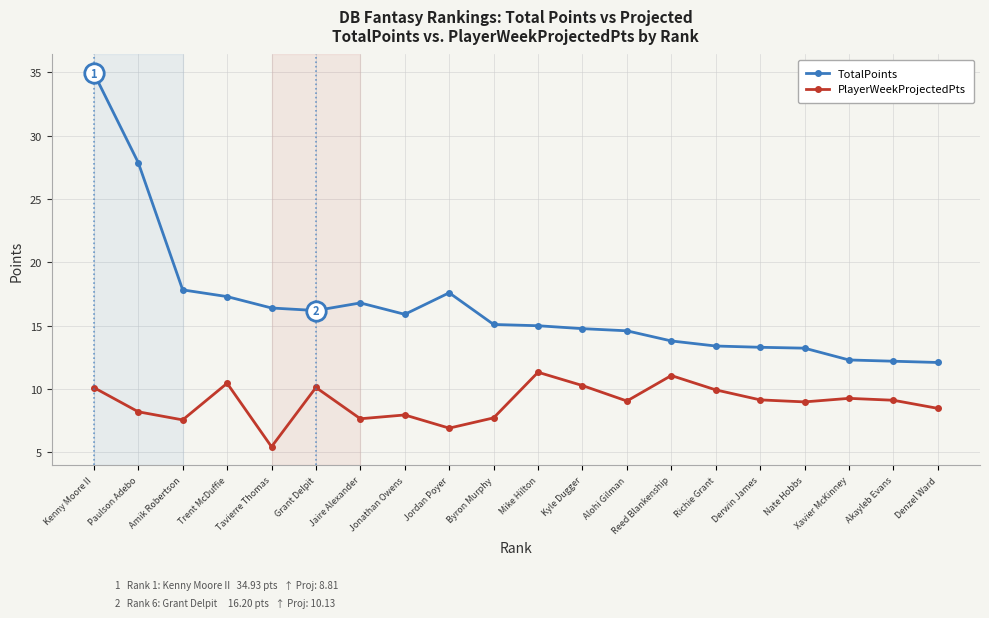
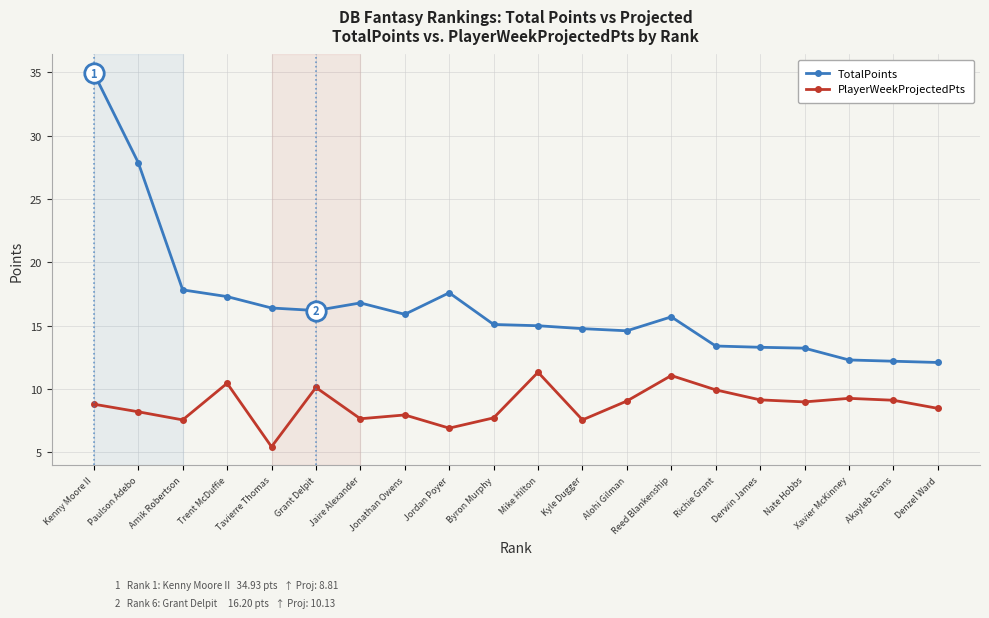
  {
    "TotalPoints": {
      "Paulson Adebo": 27.9,
      "Amik Robertson": 17.8,
      "Trent McDuffie": 17.3,
      "Tavierre Thomas": 16.4,
      "Jaire Alexander": 16.8,
      "Jonathan Owens": 15.9,
      "Jordan Poyer": 17.6,
      "Byron Murphy": 15.1,
      "Mike Hilton": 15.0,
      "Kyle Dugger": 14.8,
      "Alohi Gilman": 14.6,
-     "Reed Blankenship": 13.8,
+     "Reed Blankenship": 15.7,
      "Richie Grant": 13.4,
      "Derwin James": 13.3,
      "Nate Hobbs": 13.2,
      "Xavier McKinney": 12.3,
      "Akayleb Evans": 12.2,
      "Denzel Ward": 12.1
    },
    "PlayerWeekProjectedPts": {
-     "Kenny Moore II": 10.1,
+     "Kenny Moore II": 8.8,
      "Paulson Adebo": 8.2,
      "Amik Robertson": 7.6,
      "Trent McDuffie": 10.5,
      "Tavierre Thomas": 5.5,
      "Grant Delpit": 10.1,
      "Jaire Alexander": 7.7,
      "Jonathan Owens": 8.0,
      "Jordan Poyer": 6.9,
      "Byron Murphy": 7.7,
      "Mike Hilton": 11.3,
-     "Kyle Dugger": 10.3,
+     "Kyle Dugger": 7.6,
      "Alohi Gilman": 9.1,
      "Reed Blankenship": 11.1,
      "Richie Grant": 9.9,
      "Derwin James": 9.2,
      "Nate Hobbs": 9.0,
      "Xavier McKinney": 9.3,
      "Akayleb Evans": 9.1,
      "Denzel Ward": 8.5
    }
  }
